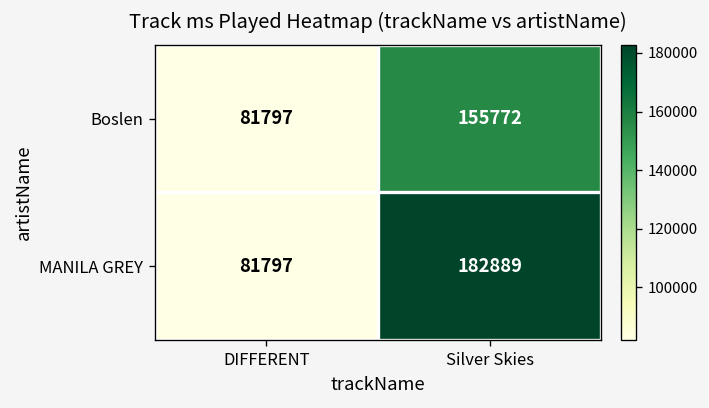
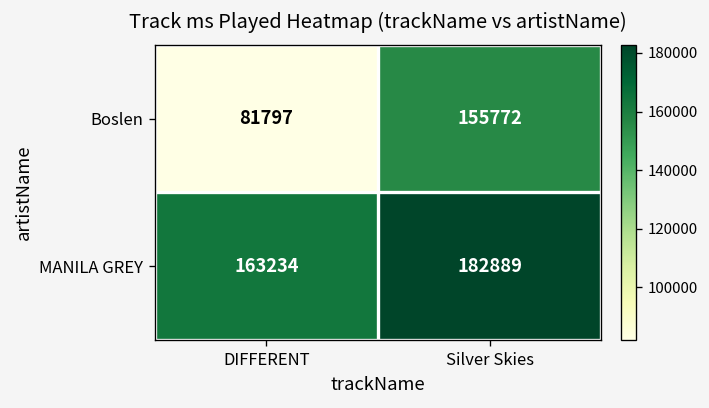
  {
    "Boslen": {
      "DIFFERENT": 81797,
      "Silver Skies": 155772
    },
    "MANILA GREY": {
-     "DIFFERENT": 81797,
+     "DIFFERENT": 163234,
      "Silver Skies": 182889
    }
  }
